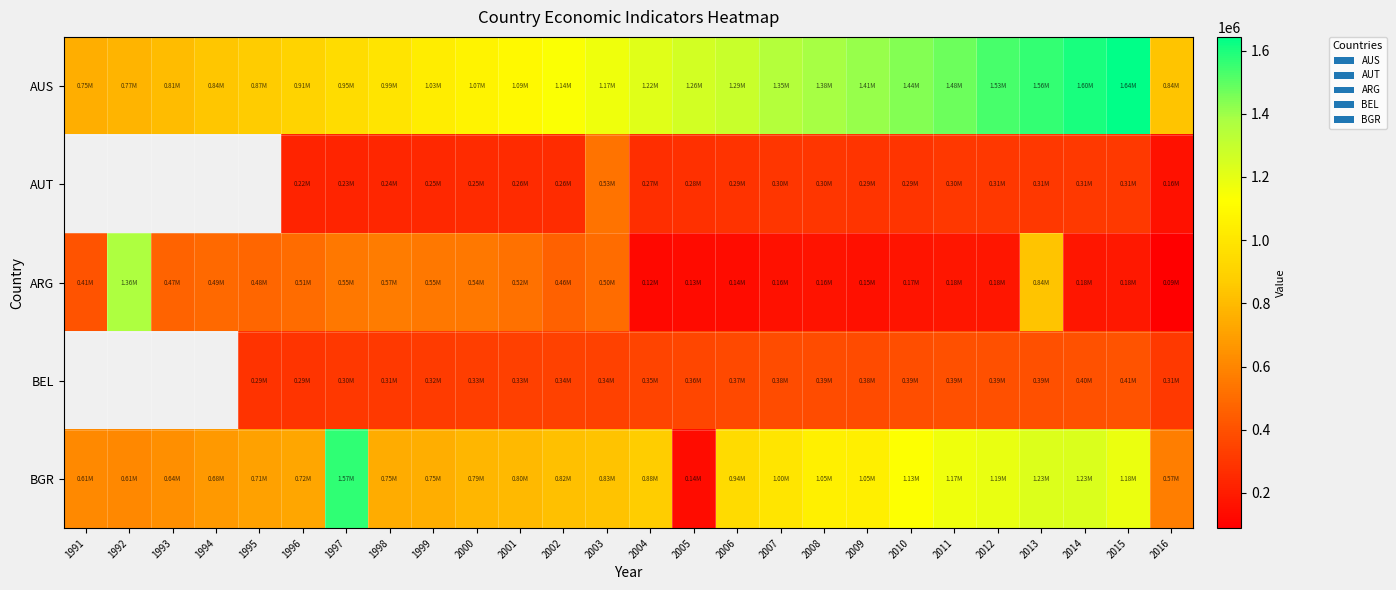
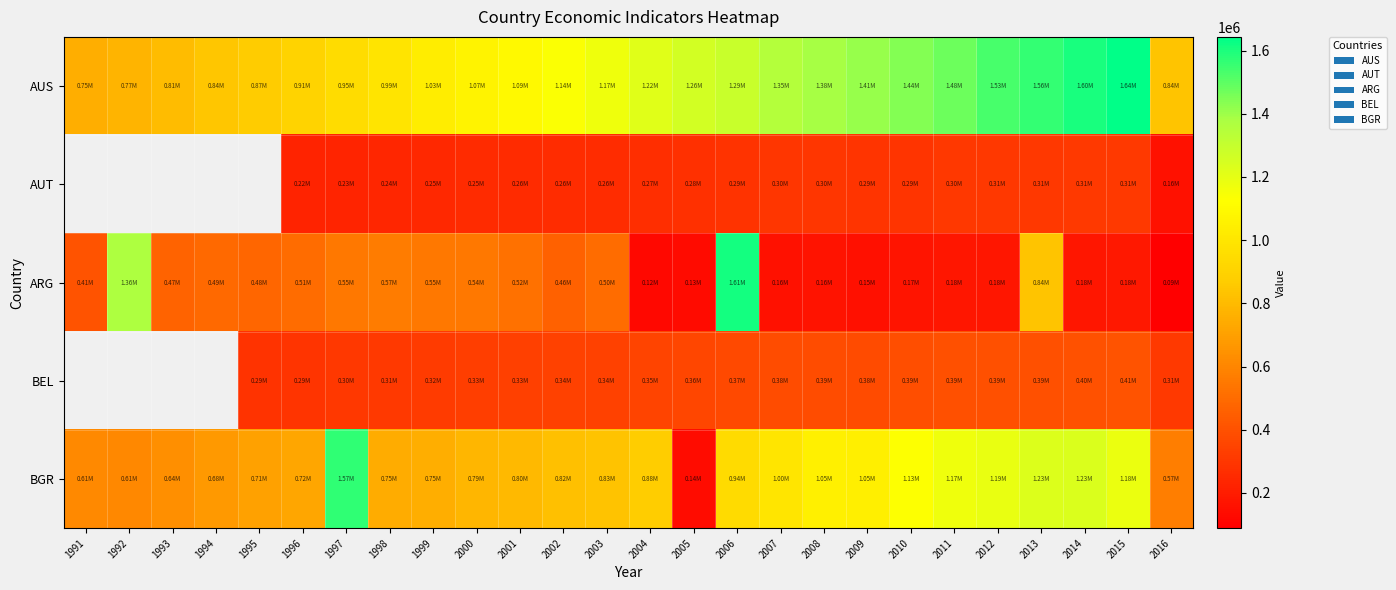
  {
    "AUS": {
      "1991": "0.75M",
      "1992": "0.77M",
      "1993": "0.81M",
      "1994": "0.84M",
      "1995": "0.87M",
      "1996": "0.91M",
      "1997": "0.95M",
      "1998": "0.99M",
      "1999": "1.03M",
      "2000": "1.07M",
      "2001": "1.09M",
      "2002": "1.14M",
      "2003": "1.17M",
      "2004": "1.22M",
      "2005": "1.26M",
      "2006": "1.29M",
      "2007": "1.35M",
      "2008": "1.38M",
      "2009": "1.41M",
      "2010": "1.44M",
      "2011": "1.48M",
      "2012": "1.53M",
      "2013": "1.56M",
      "2014": "1.60M",
      "2015": "1.64M",
      "2016": "0.84M"
    },
    "AUT": {
      "1996": "0.22M",
      "1997": "0.23M",
      "1998": "0.24M",
      "1999": "0.25M",
      "2000": "0.25M",
      "2001": "0.26M",
      "2002": "0.26M",
-     "2003": "0.53M",
+     "2003": "0.26M",
      "2004": "0.27M",
      "2005": "0.28M",
      "2006": "0.29M",
      "2007": "0.30M",
      "2008": "0.30M",
      "2009": "0.29M",
      "2010": "0.29M",
      "2011": "0.30M",
      "2012": "0.31M",
      "2013": "0.31M",
      "2014": "0.31M",
      "2015": "0.31M",
      "2016": "0.16M"
    },
    "ARG": {
      "1991": "0.41M",
      "1992": "1.36M",
      "1993": "0.47M",
      "1994": "0.49M",
      "1995": "0.48M",
      "1996": "0.51M",
      "1997": "0.55M",
      "1998": "0.57M",
      "1999": "0.55M",
      "2000": "0.54M",
      "2001": "0.52M",
      "2002": "0.46M",
      "2003": "0.50M",
      "2004": "0.12M",
      "2005": "0.13M",
-     "2006": "0.14M",
+     "2006": "1.61M",
      "2007": "0.16M",
      "2008": "0.16M",
      "2009": "0.15M",
      "2010": "0.17M",
      "2011": "0.18M",
      "2012": "0.18M",
      "2013": "0.84M",
      "2014": "0.18M",
      "2015": "0.18M",
      "2016": "0.09M"
    },
    "BEL": {
      "1995": "0.29M",
      "1996": "0.29M",
      "1997": "0.30M",
      "1998": "0.31M",
      "1999": "0.32M",
      "2000": "0.33M",
      "2001": "0.33M",
      "2002": "0.34M",
      "2003": "0.34M",
      "2004": "0.35M",
      "2005": "0.36M",
      "2006": "0.37M",
      "2007": "0.38M",
      "2008": "0.39M",
      "2009": "0.38M",
      "2010": "0.39M",
      "2011": "0.39M",
      "2012": "0.39M",
      "2013": "0.39M",
      "2014": "0.40M",
      "2015": "0.41M",
      "2016": "0.31M"
    },
    "BGR": {
      "1991": "0.61M",
      "1992": "0.61M",
      "1993": "0.64M",
      "1994": "0.68M",
      "1995": "0.71M",
      "1996": "0.72M",
      "1997": "1.57M",
      "1998": "0.75M",
      "1999": "0.75M",
      "2000": "0.79M",
      "2001": "0.80M",
      "2002": "0.82M",
      "2003": "0.83M",
      "2004": "0.88M",
      "2005": "0.14M",
      "2006": "0.94M",
      "2007": "1.00M",
      "2008": "1.05M",
      "2009": "1.05M",
      "2010": "1.13M",
      "2011": "1.17M",
      "2012": "1.19M",
      "2013": "1.23M",
      "2014": "1.23M",
      "2015": "1.18M",
      "2016": "0.57M"
    }
  }
